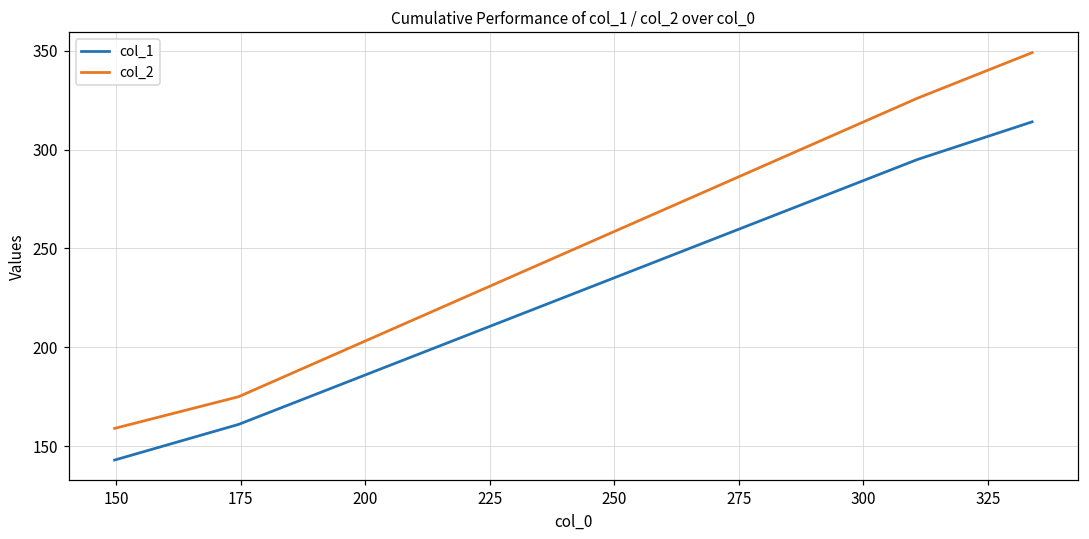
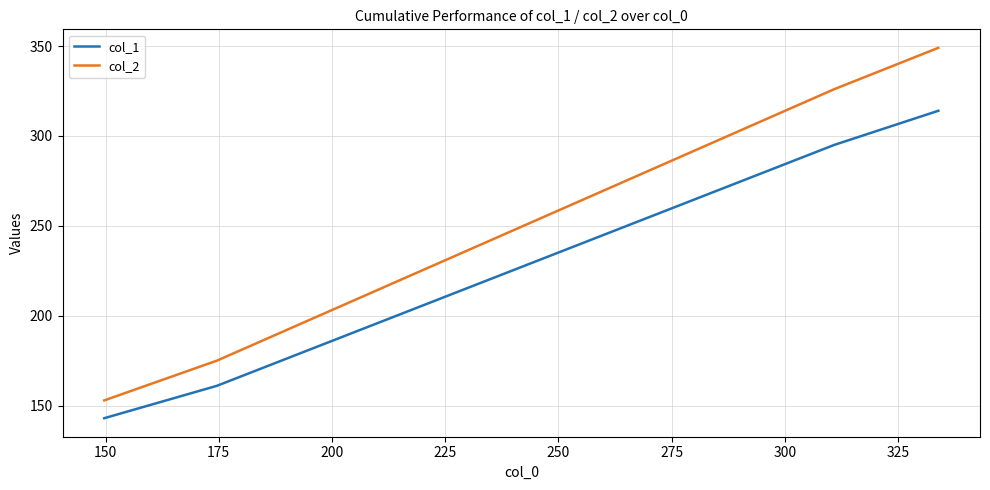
  {
    "col_1": {
      "150": 143,
      "175": 161
    },
    "col_2": {
-     "150": 159,
+     "150": 153,
      "175": 175
    }
  }
